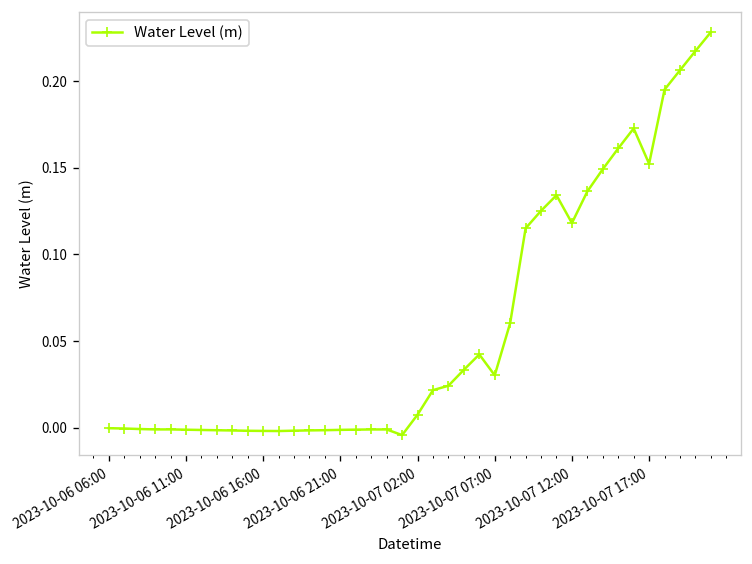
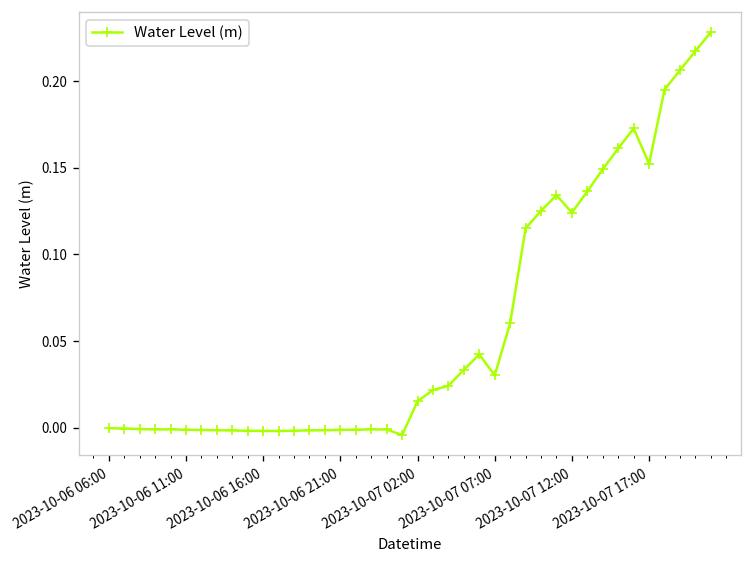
  {
    "2023-10-06 06:00": 0.000,
    "2023-10-06 11:00": -0.001,
    "2023-10-06 16:00": -0.002,
    "2023-10-06 21:00": -0.001,
-   "2023-10-07 02:00": 0.008,
+   "2023-10-07 02:00": 0.015,
    "2023-10-07 07:00": 0.030,
-   "2023-10-07 12:00": 0.118,
+   "2023-10-07 12:00": 0.124,
    "2023-10-07 17:00": 0.152
  }
